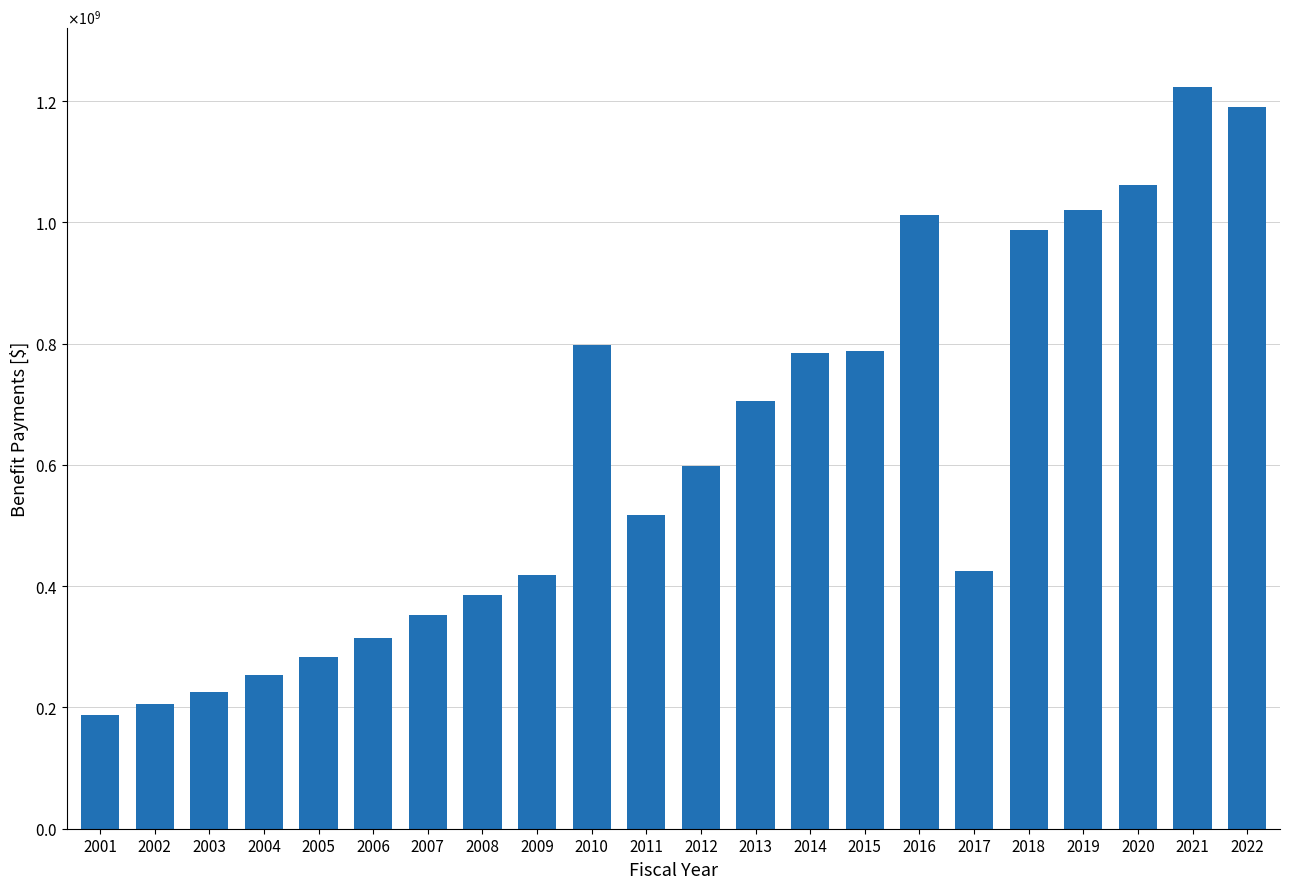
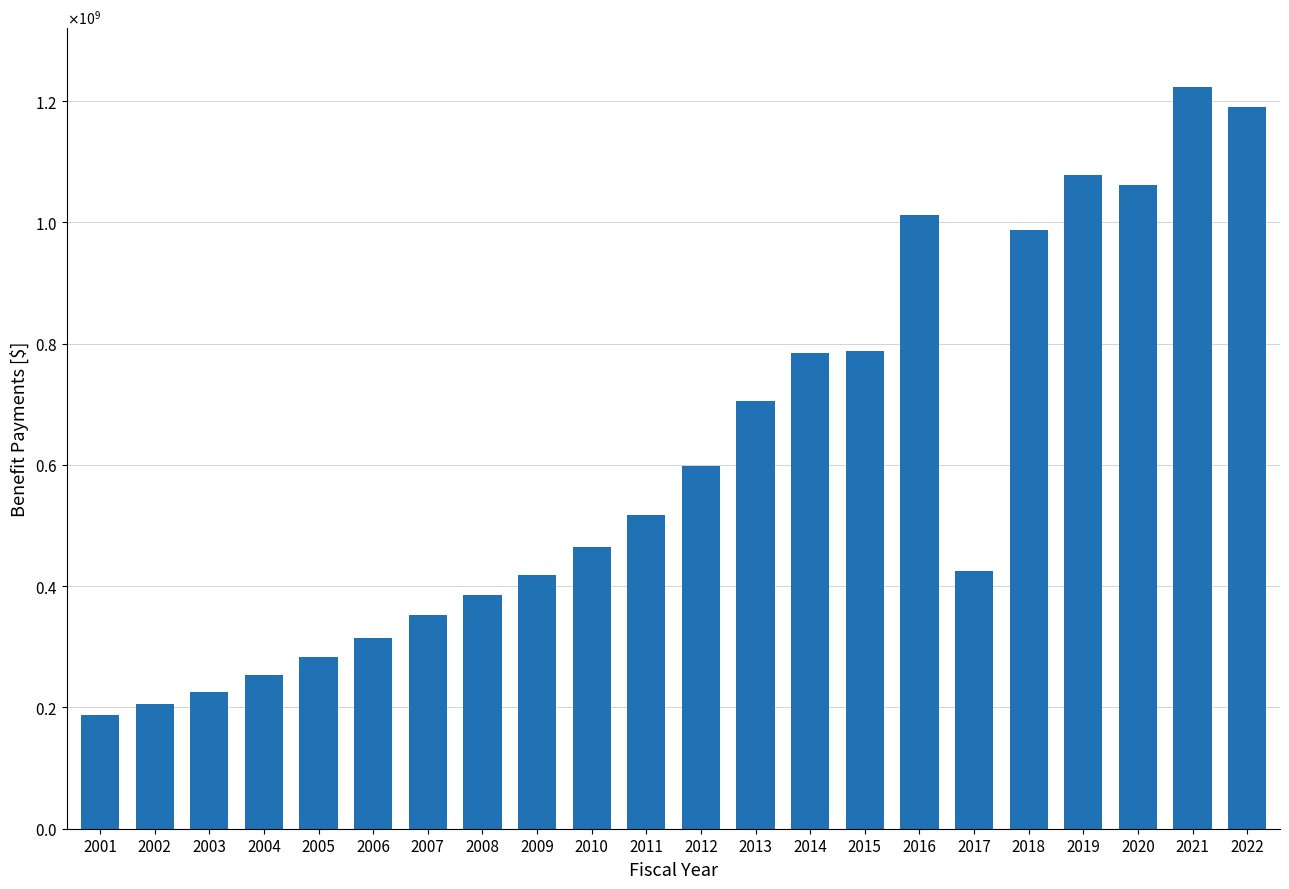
  {
    "2001": 190000000,
    "2002": 210000000,
    "2003": 230000000,
    "2004": 250000000,
    "2005": 280000000,
    "2006": 310000000,
    "2007": 350000000,
    "2008": 380000000,
    "2009": 420000000,
-   "2010": 800000000,
+   "2010": 460000000,
    "2011": 520000000,
    "2012": 600000000,
    "2013": 710000000,
    "2014": 780000000,
    "2015": 790000000,
    "2016": 1010000000,
    "2017": 430000000,
    "2018": 990000000,
-   "2019": 1020000000,
+   "2019": 1080000000,
    "2020": 1060000000,
    "2021": 1220000000,
    "2022": 1190000000
  }
